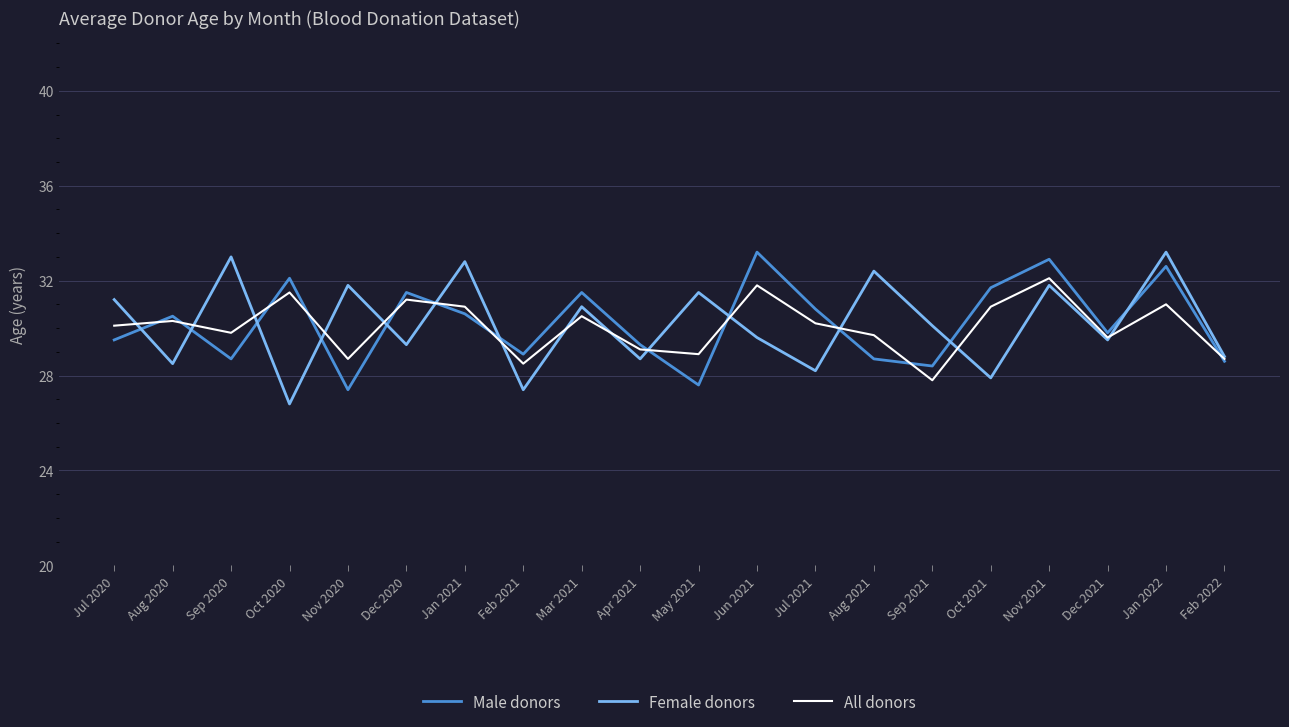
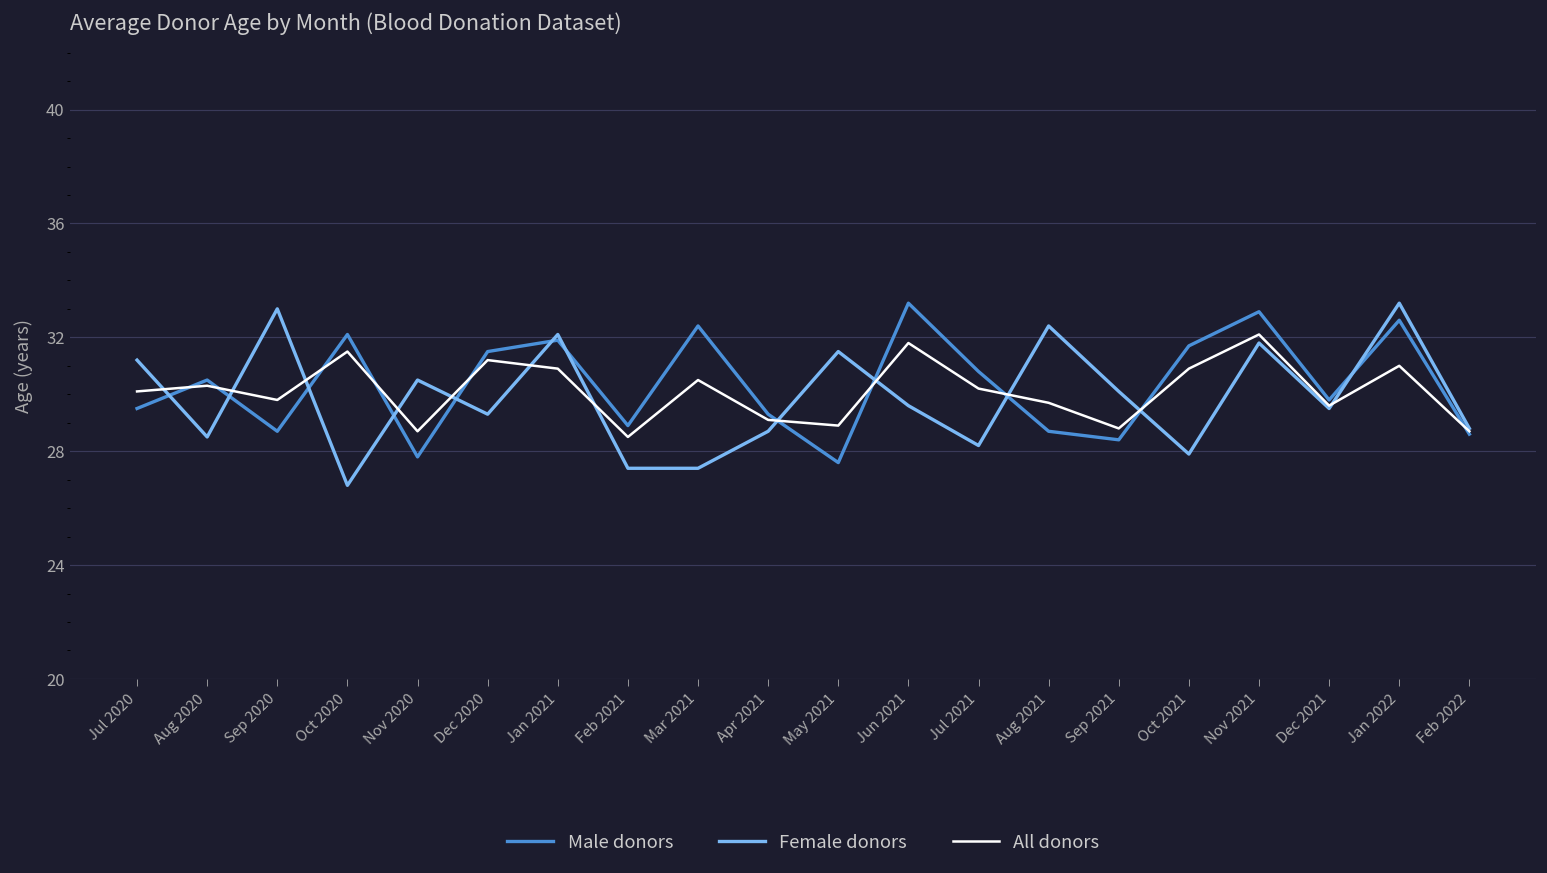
  {
    "Male donors": {
      "Jul 2020": 29.5,
      "Aug 2020": 30.5,
      "Sep 2020": 28.7,
      "Oct 2020": 32.1,
-     "Nov 2020": 27.4,
+     "Nov 2020": 27.8,
      "Dec 2020": 31.5,
-     "Jan 2021": 30.6,
+     "Jan 2021": 31.9,
      "Feb 2021": 28.9,
-     "Mar 2021": 31.5,
+     "Mar 2021": 32.4,
      "Apr 2021": 29.3,
      "May 2021": 27.6,
      "Jun 2021": 33.2,
      "Jul 2021": 30.8,
      "Aug 2021": 28.7,
      "Sep 2021": 28.4,
      "Oct 2021": 31.7,
      "Nov 2021": 32.9,
      "Dec 2021": 29.8,
      "Jan 2022": 32.6
    },
    "Female donors": {
      "Jul 2020": 31.2,
      "Aug 2020": 28.5,
      "Sep 2020": 33.0,
      "Oct 2020": 26.8,
-     "Nov 2020": 31.8,
+     "Nov 2020": 30.5,
      "Dec 2020": 29.3,
-     "Jan 2021": 32.8,
+     "Jan 2021": 32.1,
      "Feb 2021": 27.4,
-     "Mar 2021": 30.9,
+     "Mar 2021": 27.4,
      "Apr 2021": 28.7,
      "May 2021": 31.5,
      "Jun 2021": 29.6,
      "Jul 2021": 28.2,
      "Aug 2021": 32.4,
      "Sep 2021": 30.1,
      "Oct 2021": 27.9,
      "Nov 2021": 31.8,
      "Jan 2022": 33.2
    },
    "All donors": {
      "Jul 2020": 30.1,
      "Aug 2020": 30.3,
      "Sep 2020": 29.8,
      "Oct 2020": 31.5,
      "Nov 2020": 28.7,
      "Dec 2020": 31.2,
      "Jan 2021": 30.9,
      "Feb 2021": 28.5,
      "Mar 2021": 30.5,
      "Apr 2021": 29.1,
      "May 2021": 28.9,
      "Jun 2021": 31.8,
      "Jul 2021": 30.2,
      "Aug 2021": 29.7,
-     "Sep 2021": 27.8,
+     "Sep 2021": 28.8,
      "Oct 2021": 30.9,
      "Nov 2021": 32.1,
      "Jan 2022": 31.0
    }
  }
